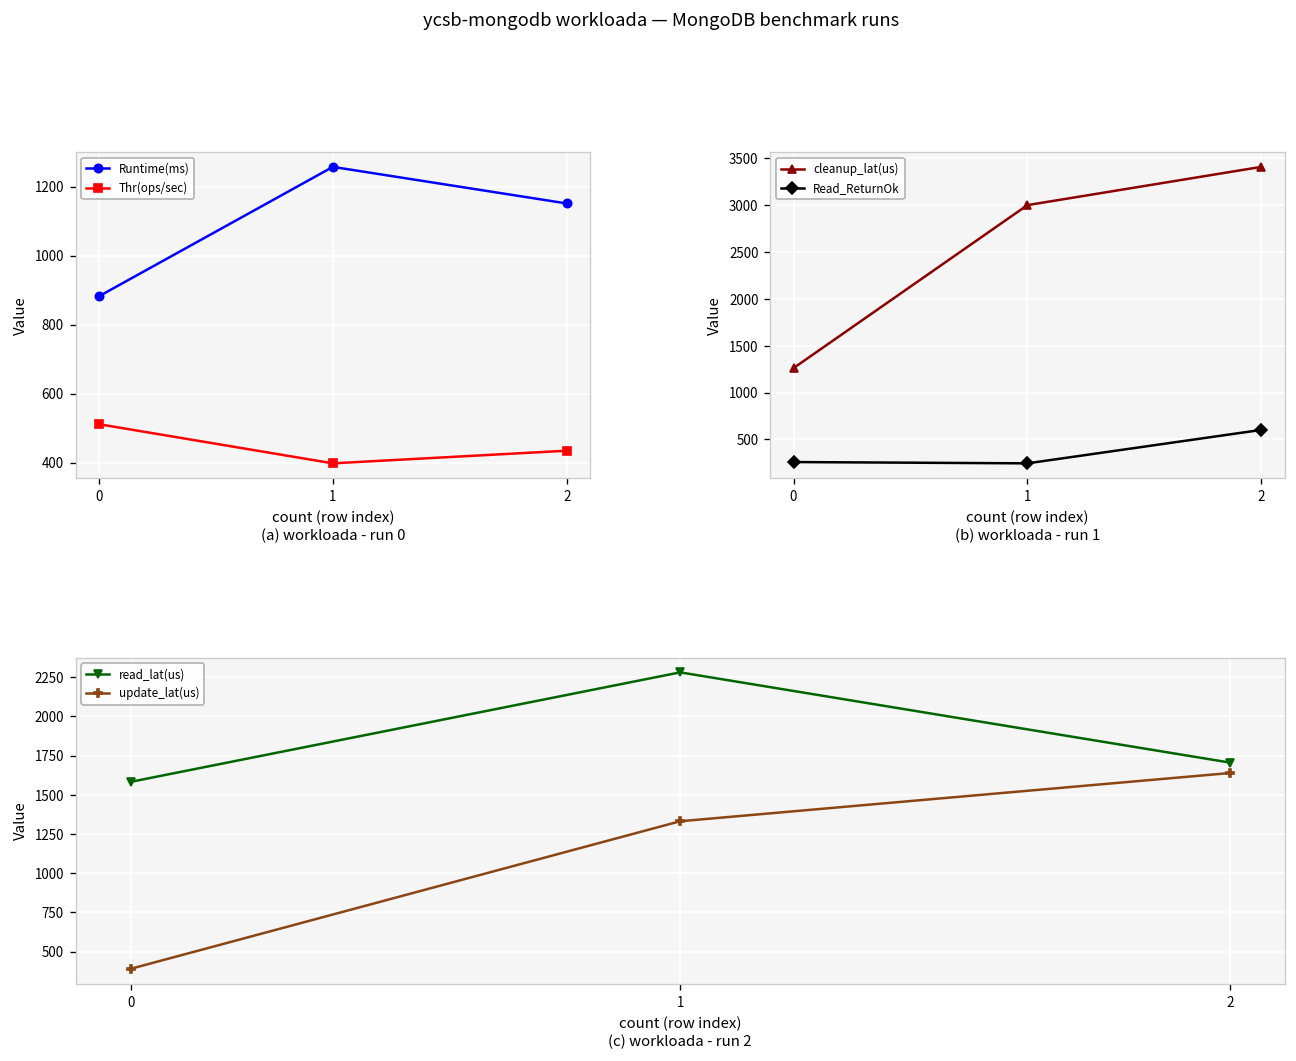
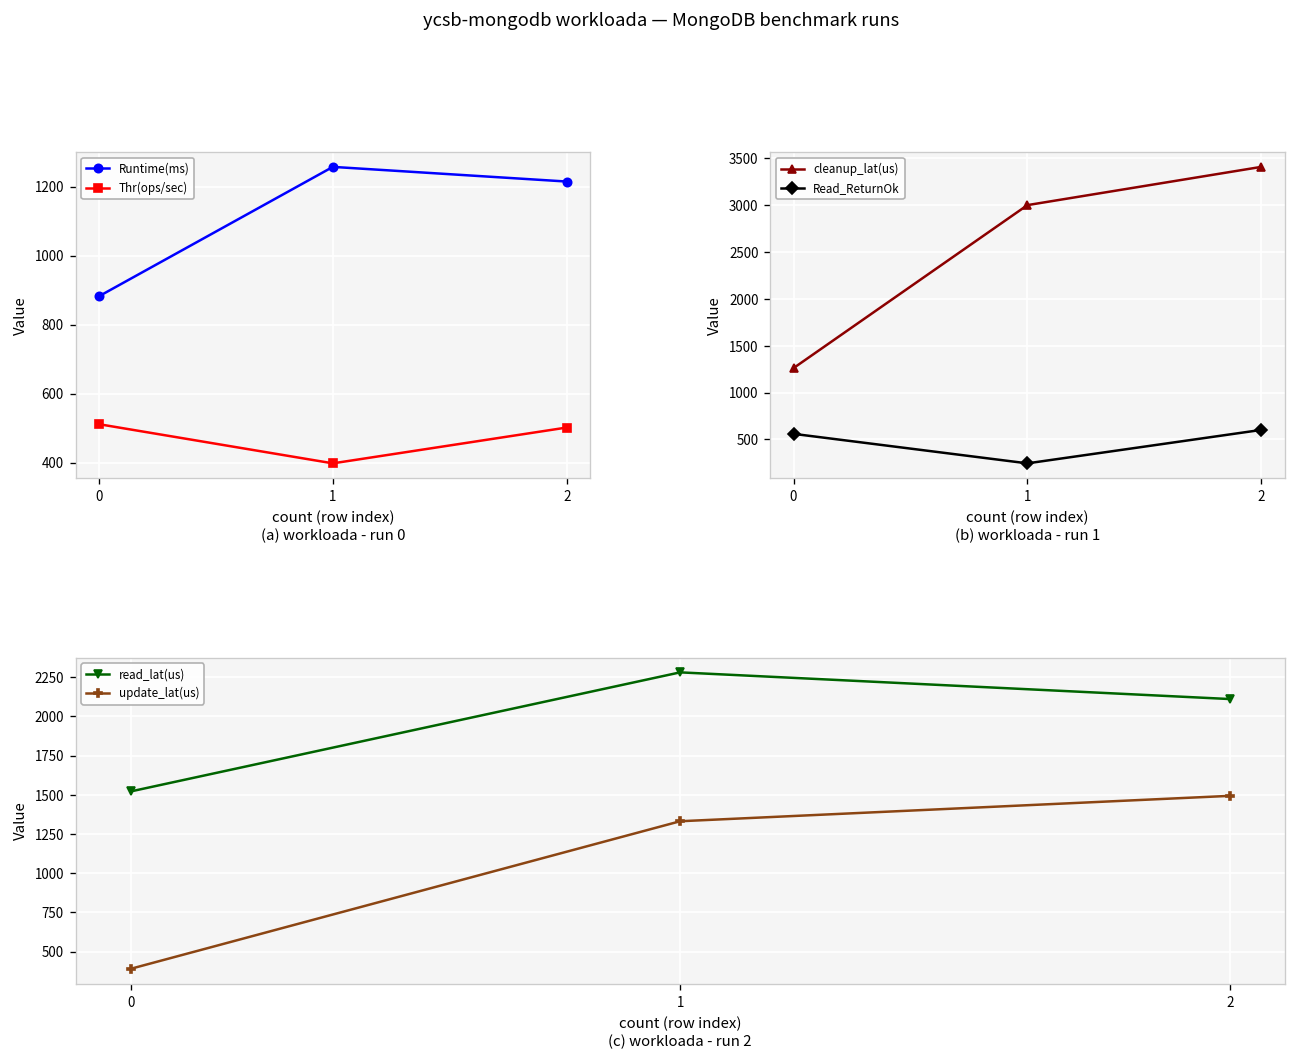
  {
    "(a) workloada - run 0": {
      "Runtime(ms)": {
        "0": 880,
        "1": 1260,
-       "2": 1150
+       "2": 1210
      },
      "Thr(ops/sec)": {
        "0": 510,
        "1": 400,
-       "2": 430
+       "2": 500
      }
    },
    "(b) workloada - run 1": {
      "cleanup_lat(us)": {
        "0": 1300,
        "1": 3000,
        "2": 3400
      },
      "Read_ReturnOk": {
-       "0": 300,
+       "0": 600,
        "1": 200,
        "2": 600
      }
    },
    "(c) workloada - run 2": {
      "read_lat(us)": {
-       "0": 1580,
+       "0": 1520,
        "1": 2280,
-       "2": 1710
+       "2": 2110
      },
      "update_lat(us)": {
        "0": 390,
        "1": 1330,
-       "2": 1640
+       "2": 1490
      }
    }
  }
